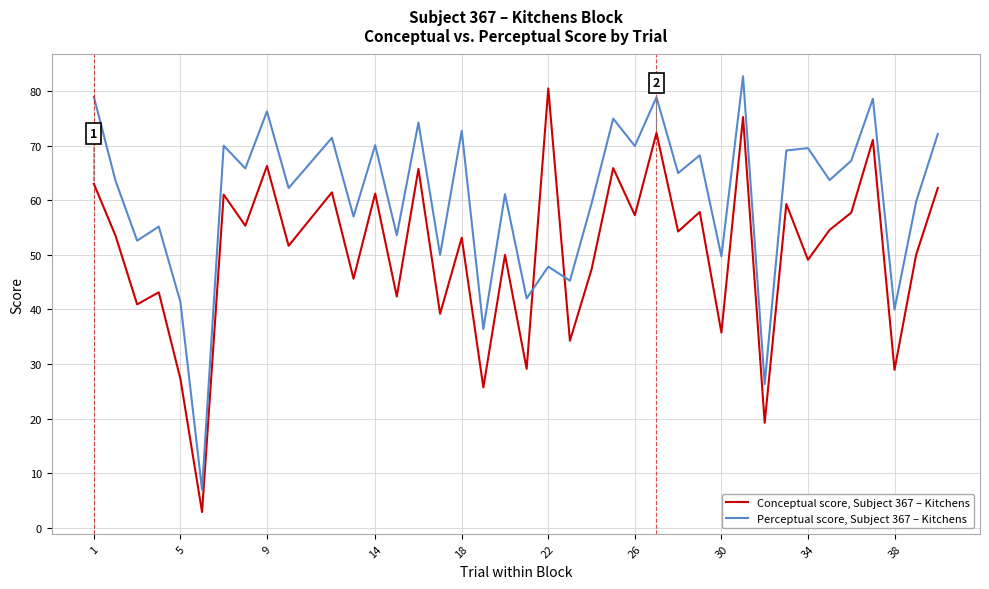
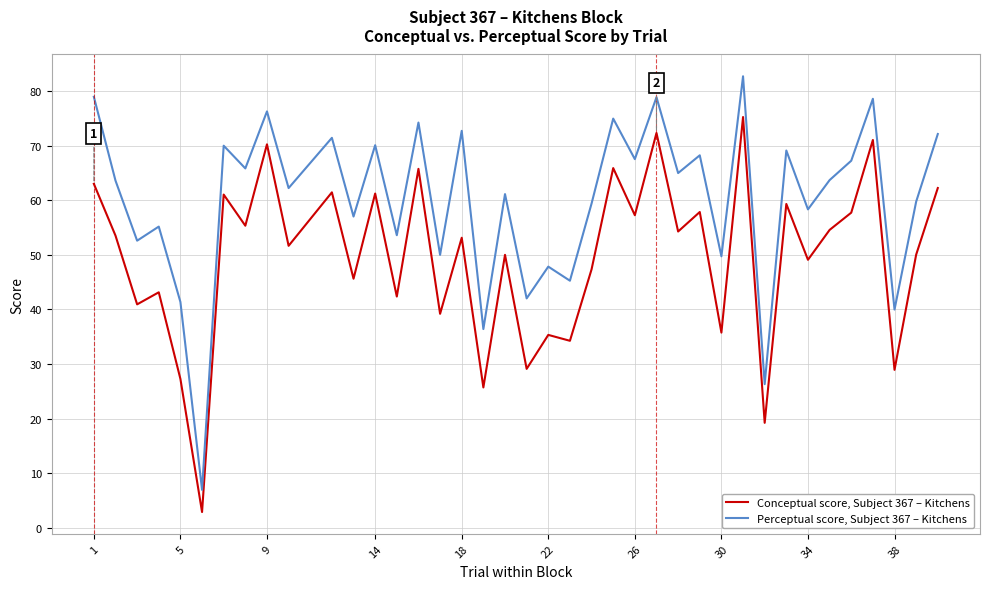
  {
    "Conceptual score, Subject 367 – Kitchens": {
      "5": 27,
-     "9": 66,
+     "9": 70,
      "14": 61,
      "18": 53,
-     "22": 80,
+     "22": 35,
      "26": 57,
      "30": 36,
      "34": 49,
      "38": 29
    },
    "Perceptual score, Subject 367 – Kitchens": {
      "1": 79,
      "5": 41,
      "9": 76,
      "14": 70,
      "18": 73,
      "22": 48,
-     "26": 70,
+     "26": 68,
      "30": 50,
-     "34": 70,
+     "34": 58,
      "38": 40
    }
  }
